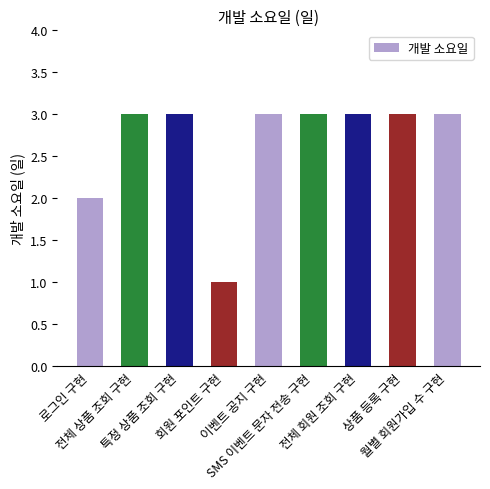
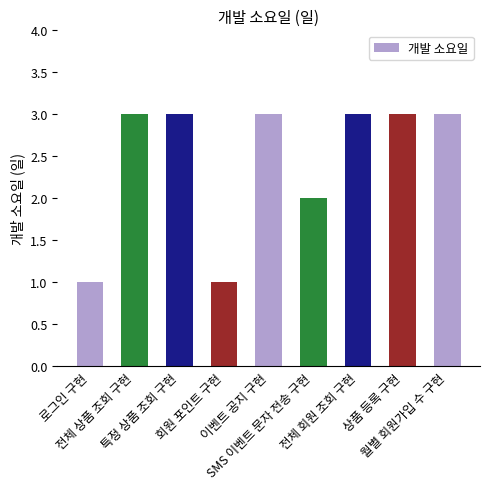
  {
-   "로그인 구현": 2,
+   "로그인 구현": 1,
    "전체 상품 조회 구현": 3,
    "특정 상품 조회 구현": 3,
    "회원 포인트 구현": 1,
    "이벤트 공지 구현": 3,
-   "SMS 이벤트 문자 전송 구현": 3,
+   "SMS 이벤트 문자 전송 구현": 2,
    "전체 회원 조회 구현": 3,
    "상품 등록 구현": 3,
    "월별 회원가입 수 구현": 3
  }
